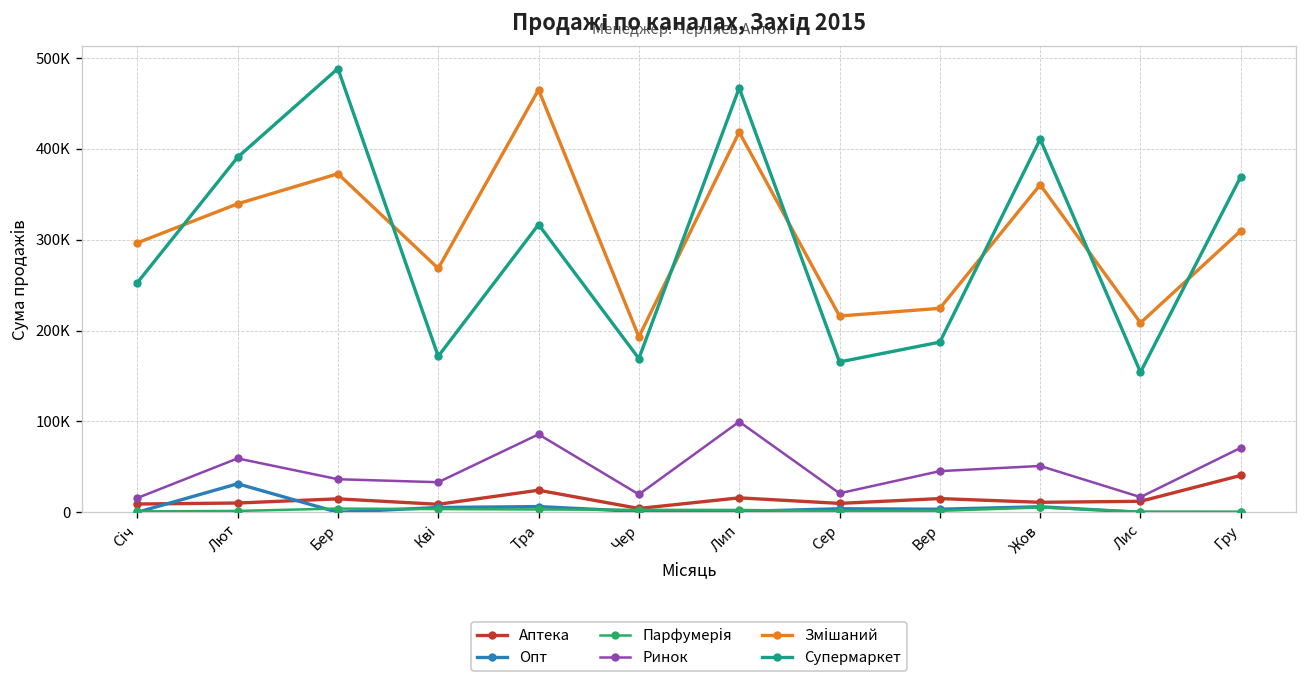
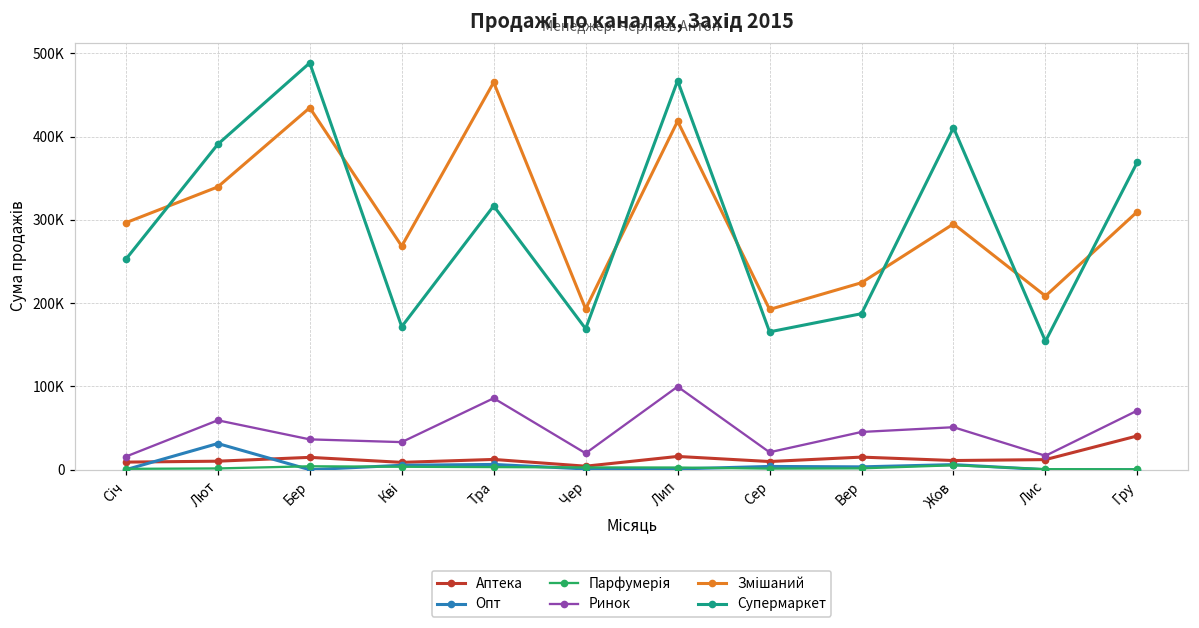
  {
    "Аптека": {
      "Січ": 10000,
      "Лют": 10000,
      "Бер": 10000,
      "Кві": 10000,
-     "Тра": 20000,
+     "Тра": 10000,
      "Лип": 20000,
      "Сер": 10000,
      "Вер": 20000,
      "Жов": 10000,
      "Лис": 10000,
      "Гру": 40000
    },
    "Опт": {
      "Лют": 30000,
      "Бер": 0
    },
    "Ринок": {
      "Січ": 20000,
      "Лют": 60000,
      "Бер": 40000,
      "Кві": 30000,
      "Тра": 90000,
      "Чер": 20000,
      "Лип": 100000,
      "Сер": 20000,
      "Вер": 50000,
      "Жов": 50000,
      "Лис": 20000,
      "Гру": 70000
    },
    "Змішаний": {
      "Січ": 300000,
      "Лют": 340000,
-     "Бер": 370000,
+     "Бер": 430000,
      "Кві": 270000,
      "Тра": 470000,
      "Чер": 190000,
      "Лип": 420000,
-     "Сер": 220000,
+     "Сер": 190000,
      "Вер": 220000,
-     "Жов": 360000,
+     "Жов": 300000,
      "Лис": 210000,
      "Гру": 310000
    }
  }
